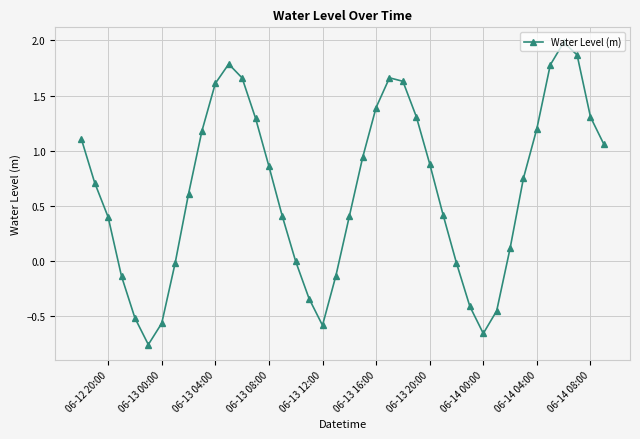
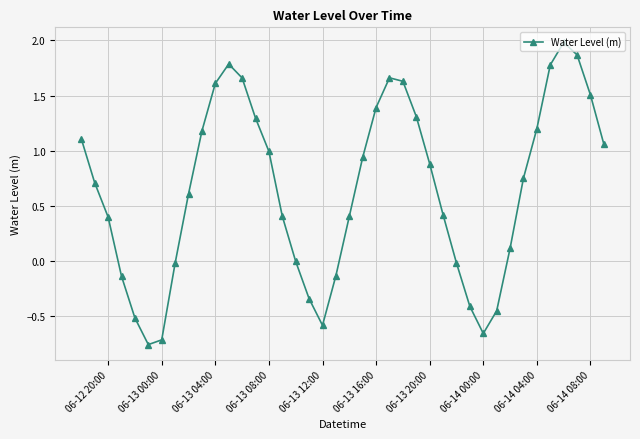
  {
    "06-12 20:00": 0.40,
-   "06-13 00:00": -0.56,
+   "06-13 00:00": -0.71,
    "06-13 04:00": 1.61,
-   "06-13 08:00": 0.86,
+   "06-13 08:00": 1.00,
    "06-13 12:00": -0.58,
    "06-13 16:00": 1.39,
    "06-13 20:00": 0.88,
    "06-14 00:00": -0.65,
    "06-14 04:00": 1.20,
-   "06-14 08:00": 1.31
+   "06-14 08:00": 1.51
  }
